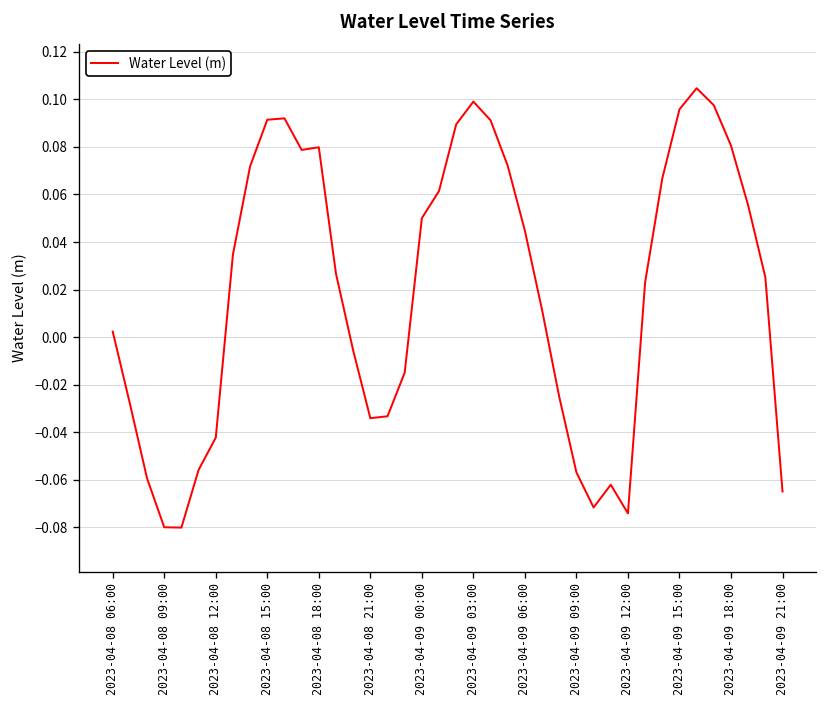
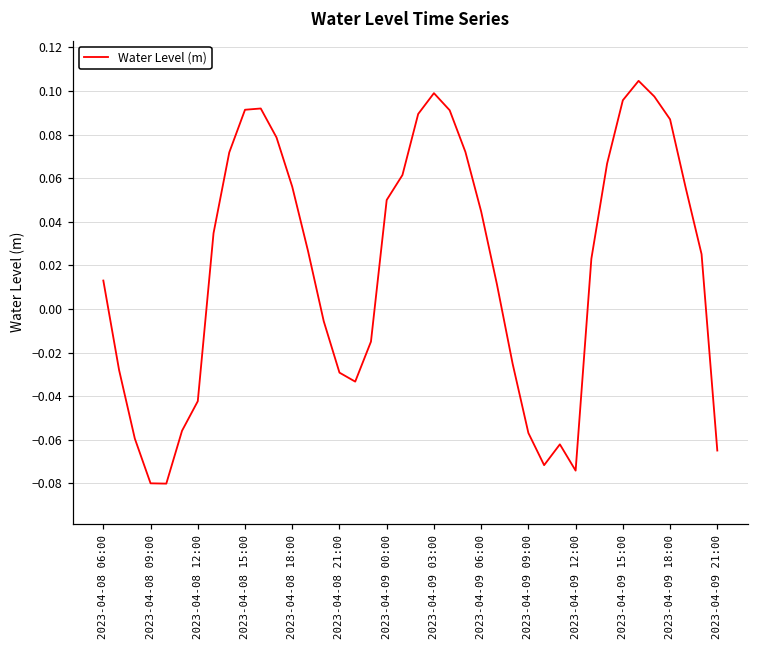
  {
-   "2023-04-08 06:00": 0.002,
+   "2023-04-08 06:00": 0.013,
    "2023-04-08 09:00": -0.080,
    "2023-04-08 12:00": -0.042,
    "2023-04-08 15:00": 0.091,
-   "2023-04-08 18:00": 0.080,
-   "2023-04-08 21:00": -0.034,
+   "2023-04-08 18:00": 0.056,
+   "2023-04-08 21:00": -0.029,
    "2023-04-09 00:00": 0.050,
    "2023-04-09 03:00": 0.099,
    "2023-04-09 06:00": 0.045,
    "2023-04-09 09:00": -0.057,
    "2023-04-09 12:00": -0.074,
    "2023-04-09 15:00": 0.096,
-   "2023-04-09 18:00": 0.081,
+   "2023-04-09 18:00": 0.087,
    "2023-04-09 21:00": -0.065
  }
